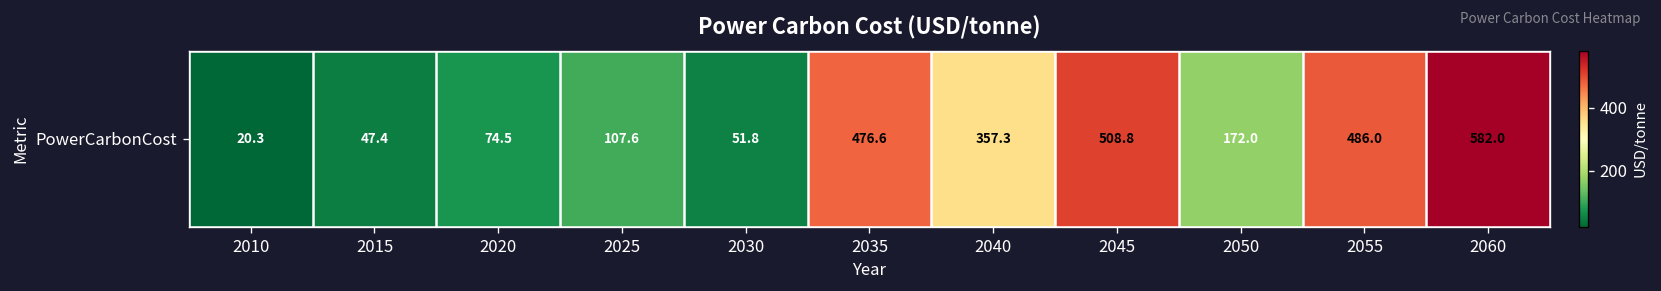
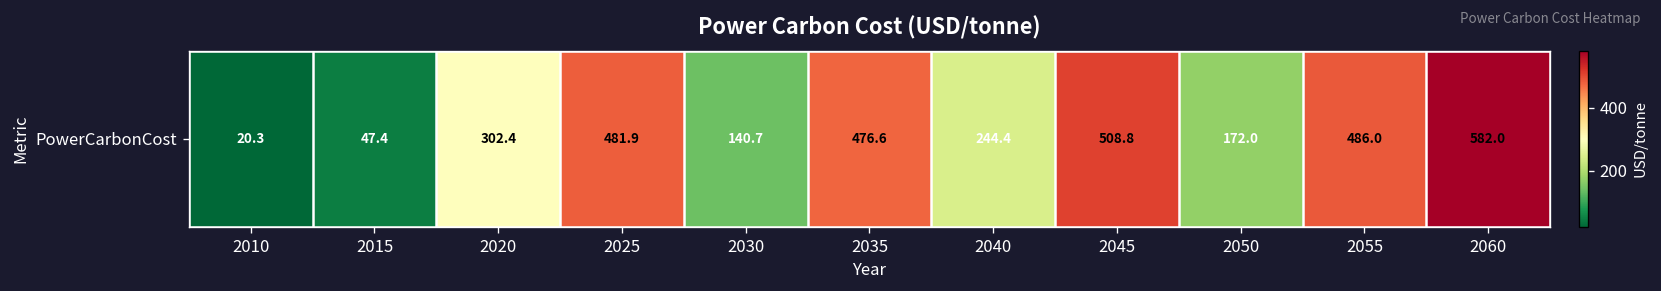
  {
    "PowerCarbonCost": {
      "2010": 20.3,
      "2015": 47.4,
-     "2020": 74.5,
-     "2025": 107.6,
-     "2030": 51.8,
+     "2020": 302.4,
+     "2025": 481.9,
+     "2030": 140.7,
      "2035": 476.6,
-     "2040": 357.3,
+     "2040": 244.4,
      "2045": 508.8,
      "2050": 172.0,
      "2055": 486.0,
      "2060": 582.0
    }
  }
